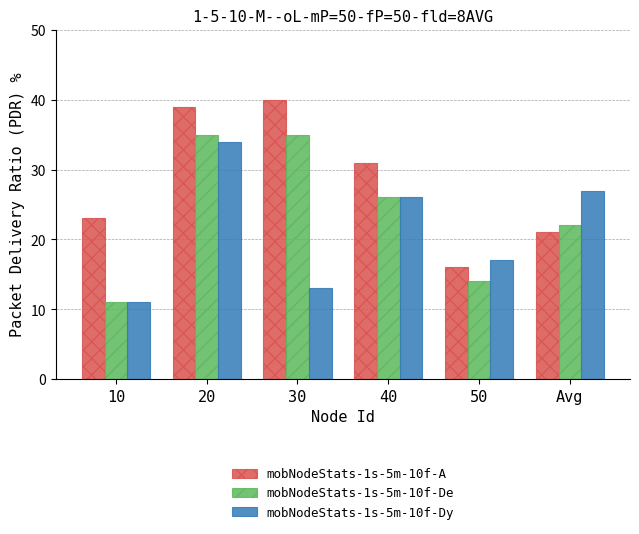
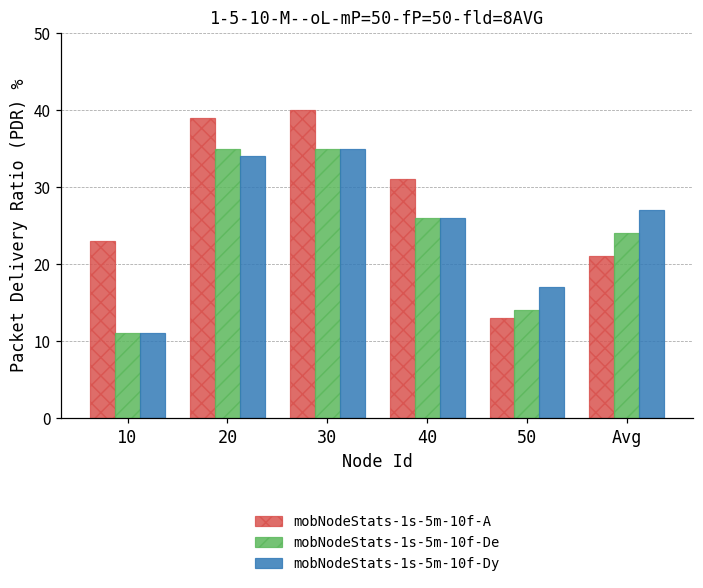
  {
    "mobNodeStats-1s-5m-10f-A": {
      "10": 23,
      "20": 39,
      "30": 40,
      "40": 31,
-     "50": 16,
+     "50": 13,
      "Avg": 21
    },
    "mobNodeStats-1s-5m-10f-De": {
      "10": 11,
      "20": 35,
      "30": 35,
      "40": 26,
      "50": 14,
-     "Avg": 22
+     "Avg": 24
    },
    "mobNodeStats-1s-5m-10f-Dy": {
      "10": 11,
      "20": 34,
-     "30": 13,
+     "30": 35,
      "40": 26,
      "50": 17,
      "Avg": 27
    }
  }
